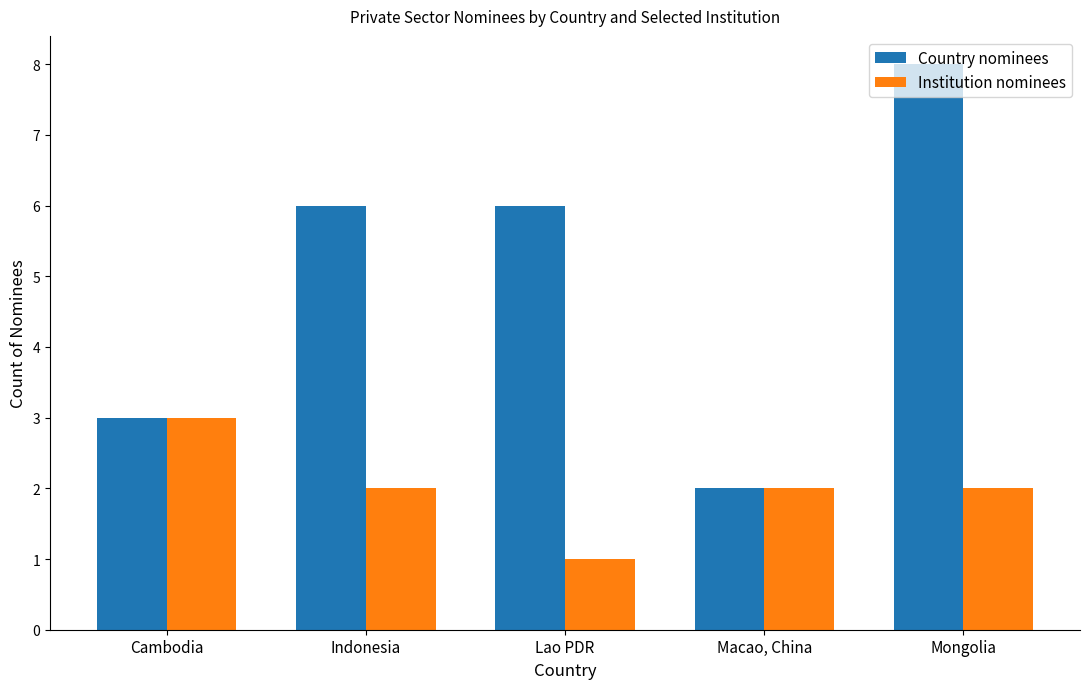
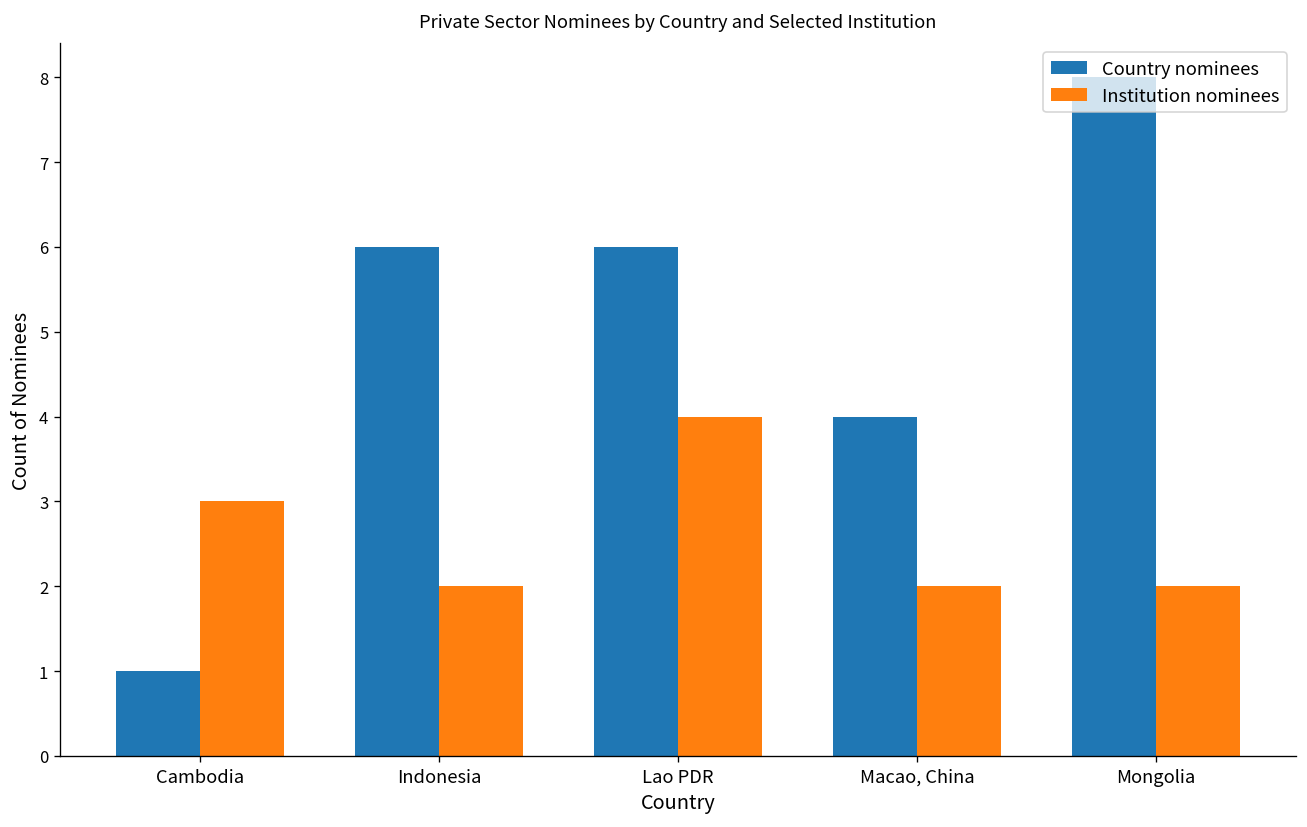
  {
    "Country nominees": {
-     "Cambodia": 3,
+     "Cambodia": 1,
      "Indonesia": 6,
      "Lao PDR": 6,
-     "Macao, China": 2
+     "Macao, China": 4
    },
    "Institution nominees": {
      "Cambodia": 3,
      "Indonesia": 2,
-     "Lao PDR": 1,
+     "Lao PDR": 4,
      "Macao, China": 2,
      "Mongolia": 2
    }
  }
